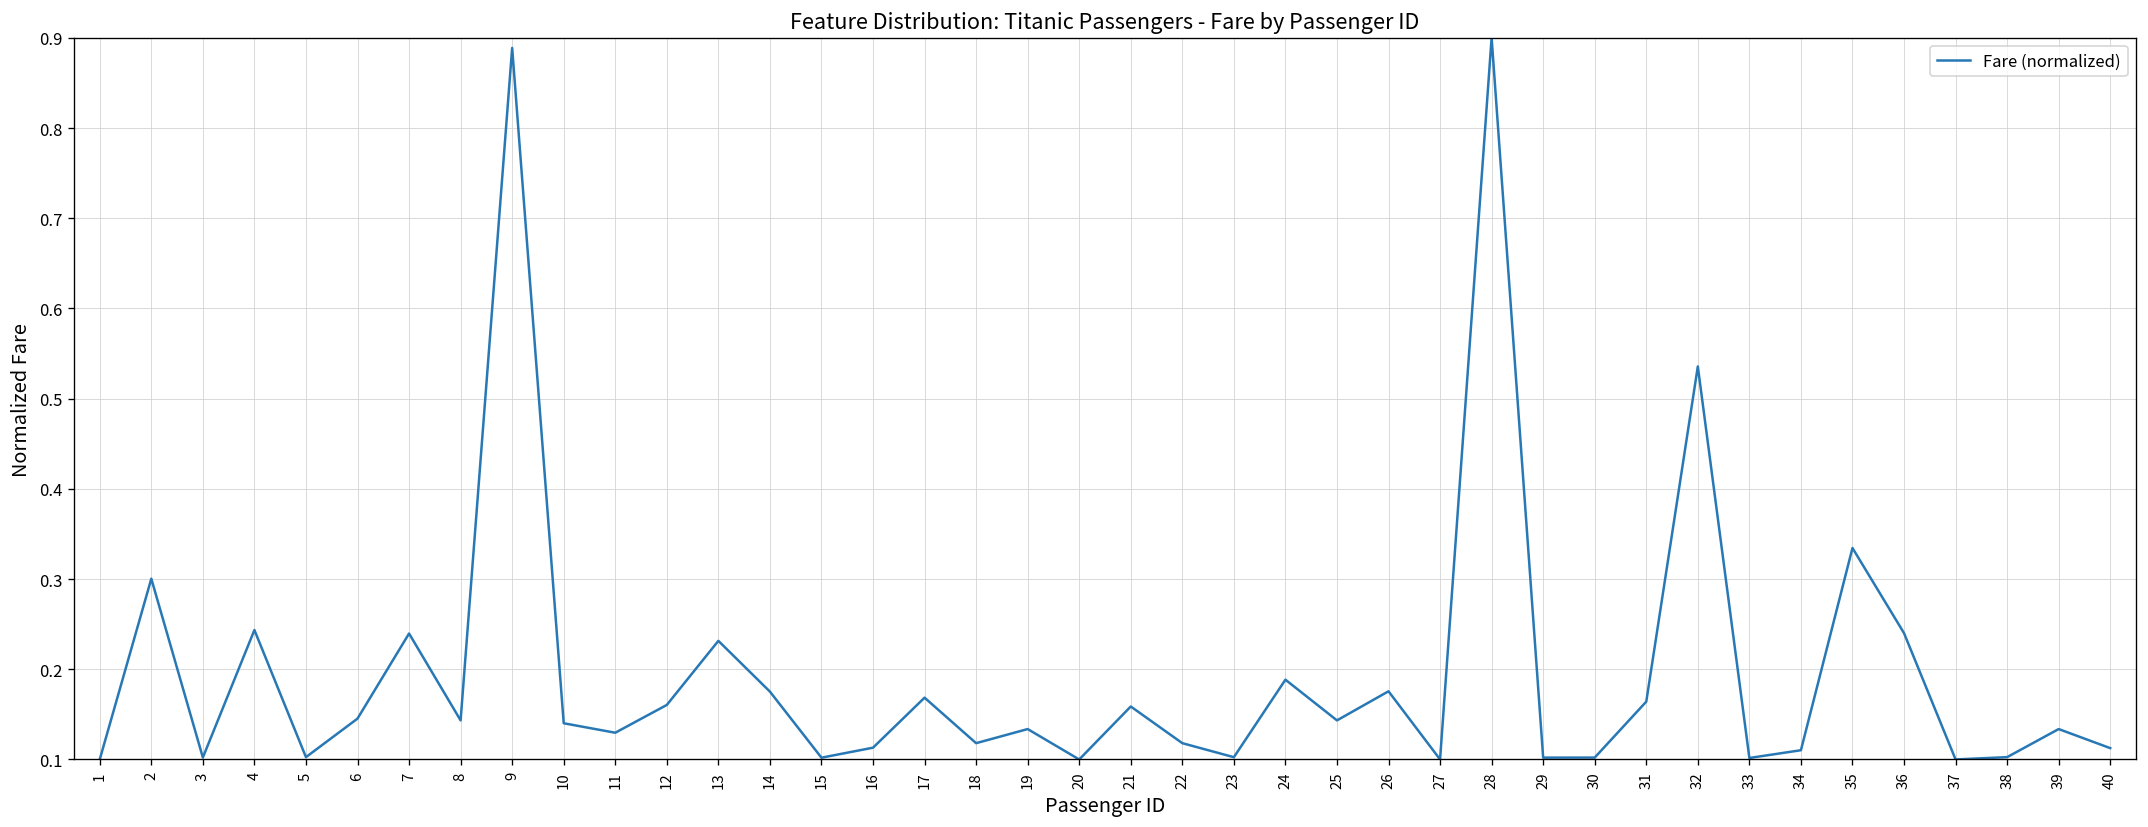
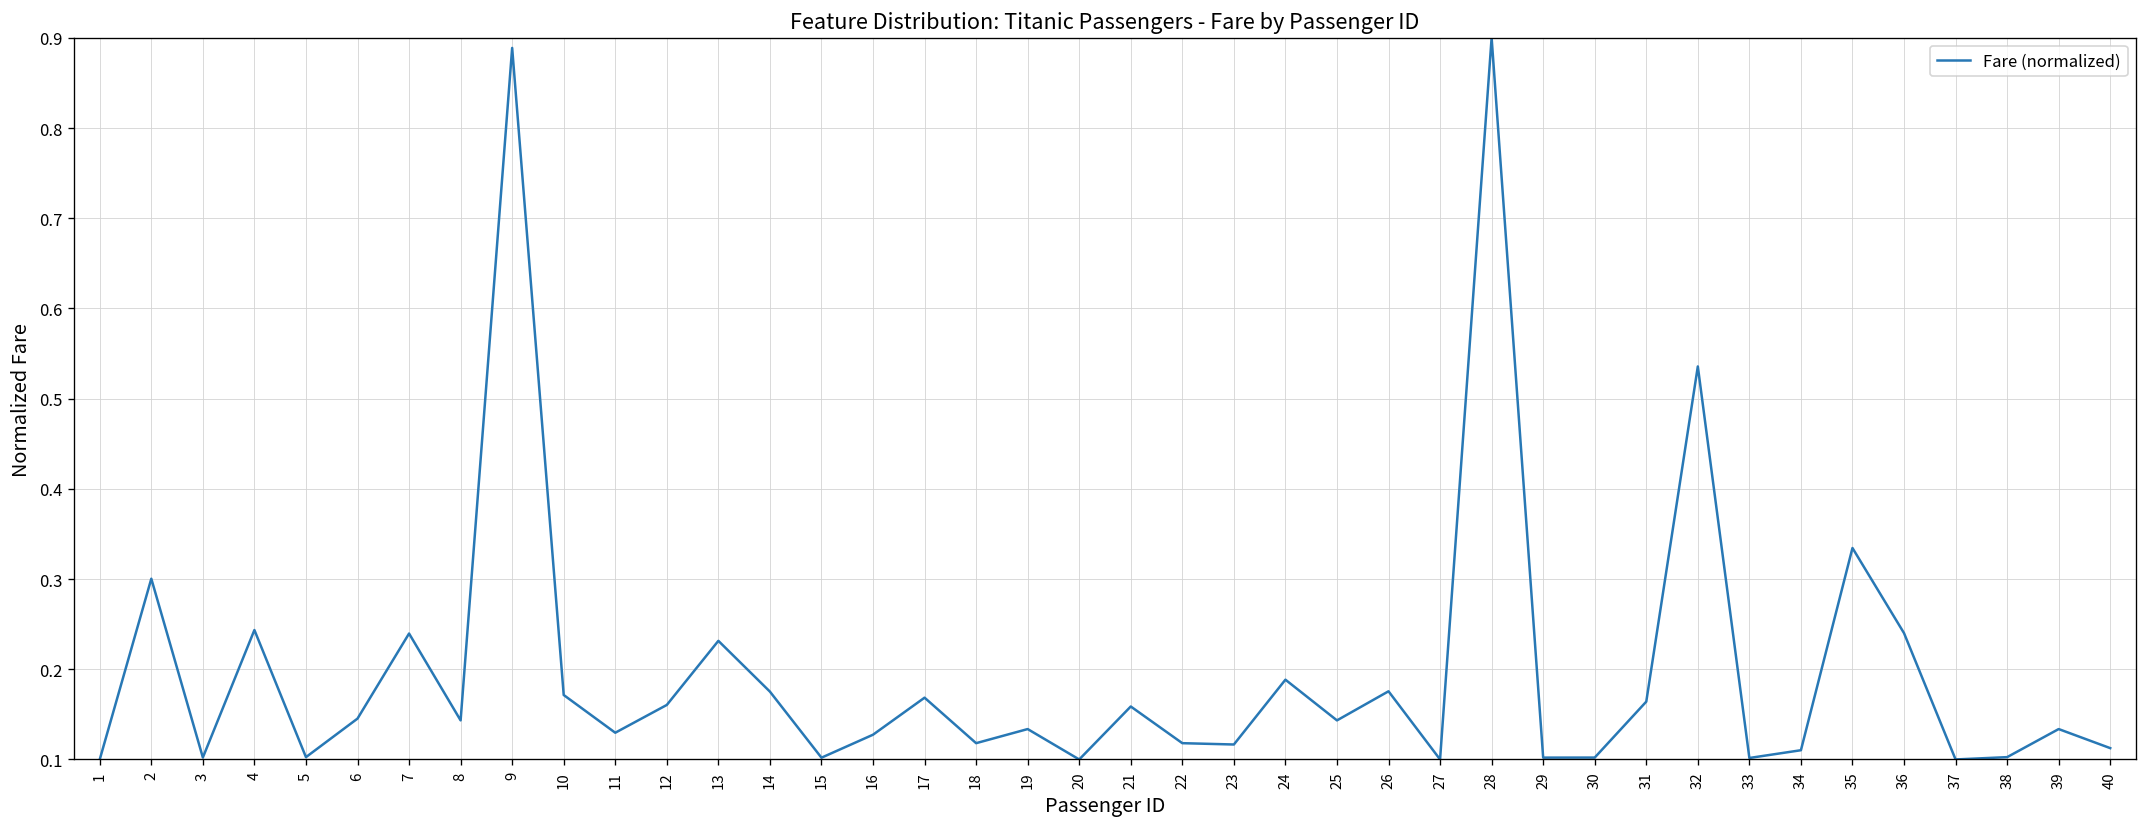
  {
    "1": 0.10,
    "2": 0.30,
    "3": 0.10,
    "4": 0.24,
    "5": 0.10,
    "6": 0.15,
    "7": 0.24,
    "8": 0.14,
    "9": 0.89,
-   "10": 0.14,
+   "10": 0.17,
    "11": 0.13,
    "12": 0.16,
    "13": 0.23,
    "14": 0.18,
    "15": 0.10,
-   "16": 0.11,
+   "16": 0.13,
    "17": 0.17,
    "18": 0.12,
    "19": 0.13,
    "20": 0.10,
    "21": 0.16,
    "22": 0.12,
-   "23": 0.10,
+   "23": 0.12,
    "24": 0.19,
    "25": 0.14,
    "26": 0.18,
    "27": 0.10,
    "28": 0.90,
    "29": 0.10,
    "30": 0.10,
    "31": 0.16,
    "32": 0.54,
    "33": 0.10,
    "34": 0.11,
    "35": 0.33,
    "36": 0.24,
    "37": 0.10,
    "38": 0.10,
    "39": 0.13,
    "40": 0.11
  }
